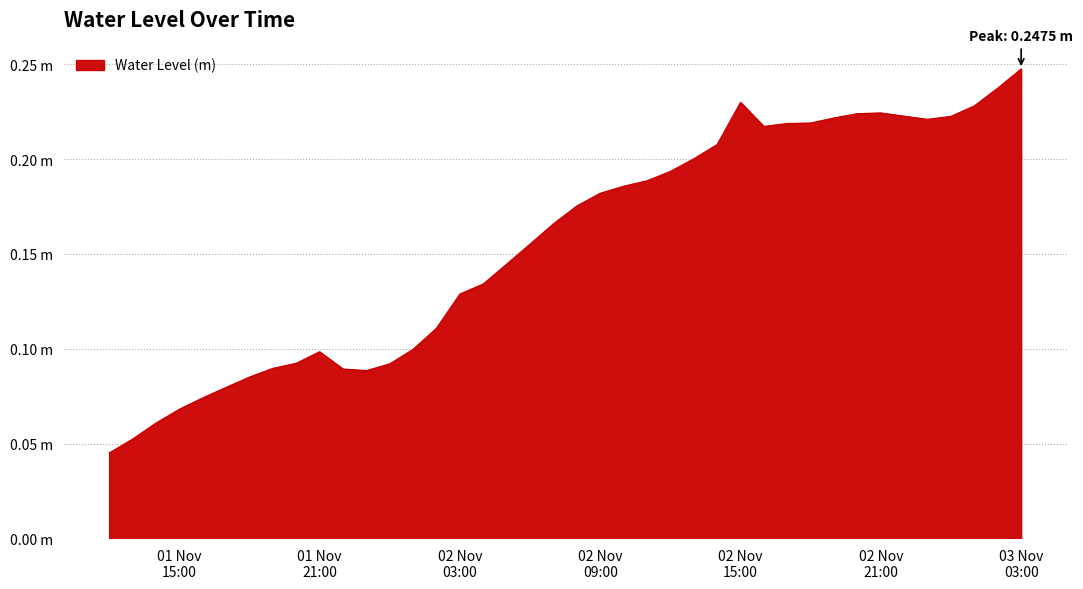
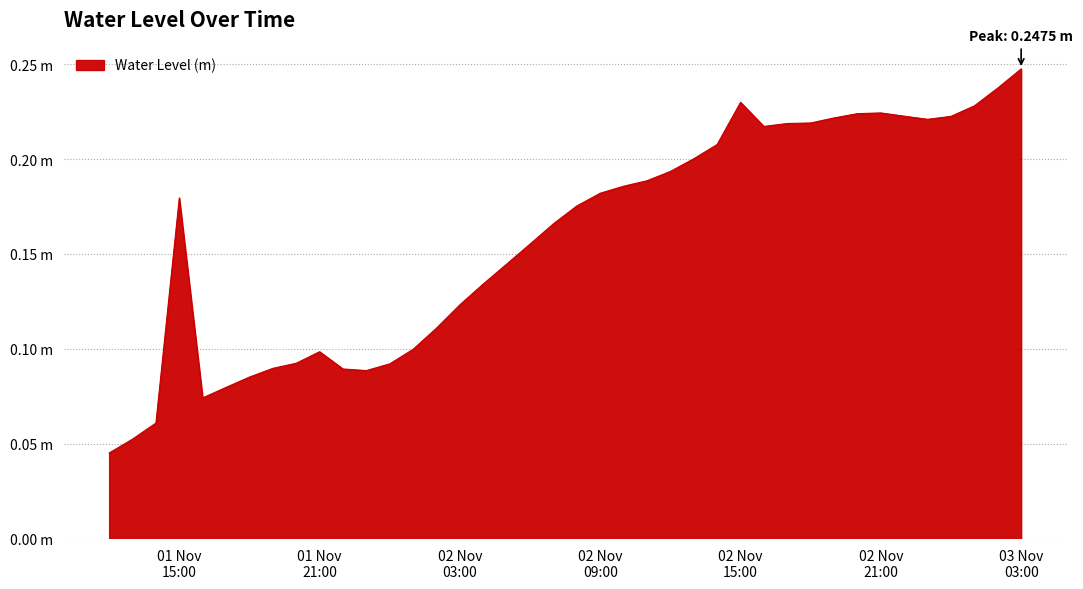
  {
-   "01 Nov 15:00": "0.068 m",
+   "01 Nov 15:00": "0.180 m",
    "01 Nov 21:00": "0.098 m",
-   "02 Nov 03:00": "0.129 m",
+   "02 Nov 03:00": "0.123 m",
    "02 Nov 09:00": "0.182 m",
    "02 Nov 15:00": "0.230 m",
    "02 Nov 21:00": "0.224 m"
  }
